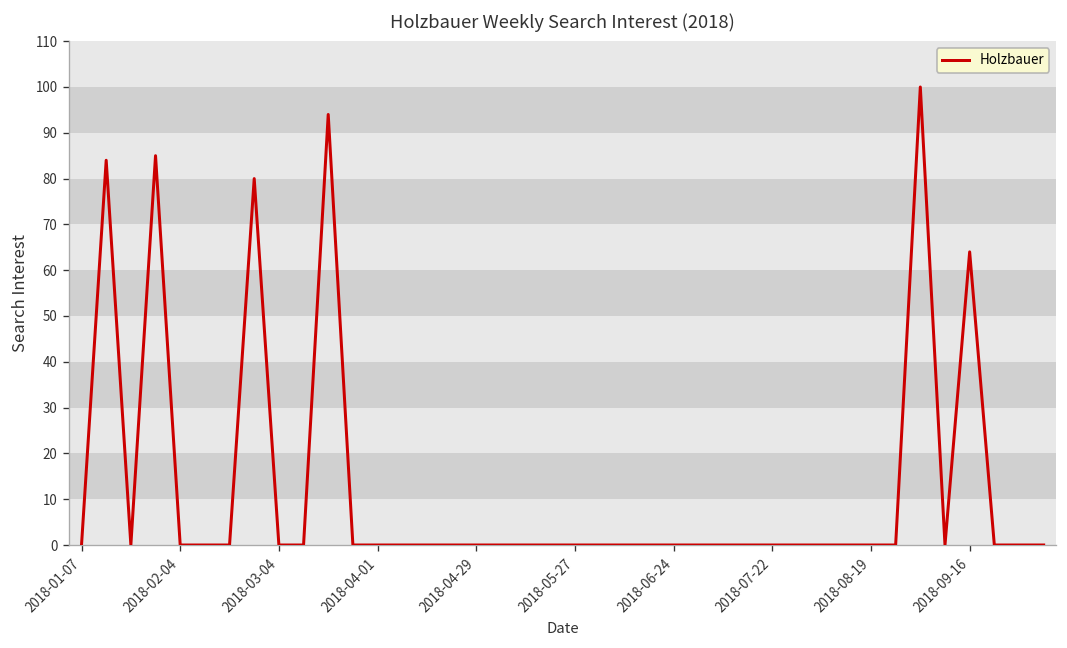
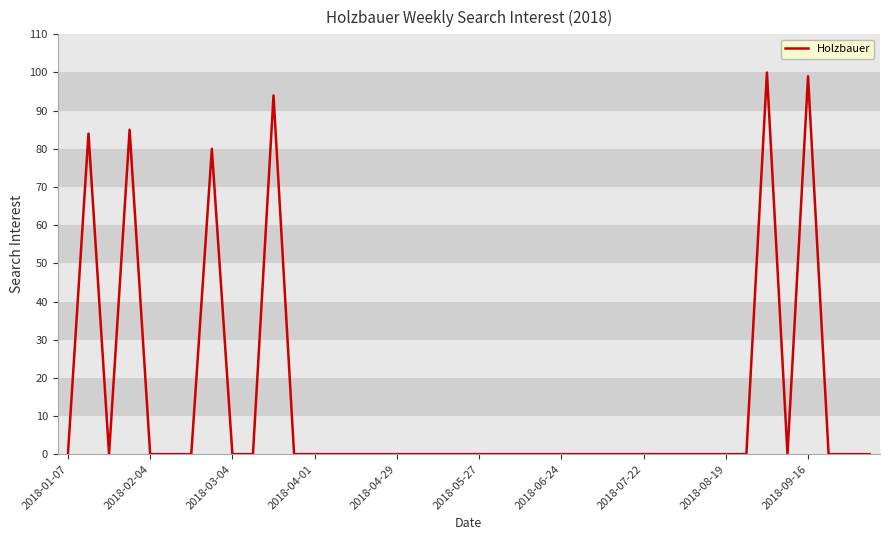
  {
    "2018-01-07": 0,
    "2018-02-04": 0,
    "2018-03-04": 0,
    "2018-04-01": 0,
    "2018-04-29": 0,
    "2018-05-27": 0,
    "2018-06-24": 0,
    "2018-07-22": 0,
    "2018-08-19": 0,
-   "2018-09-16": 64
+   "2018-09-16": 99
  }
